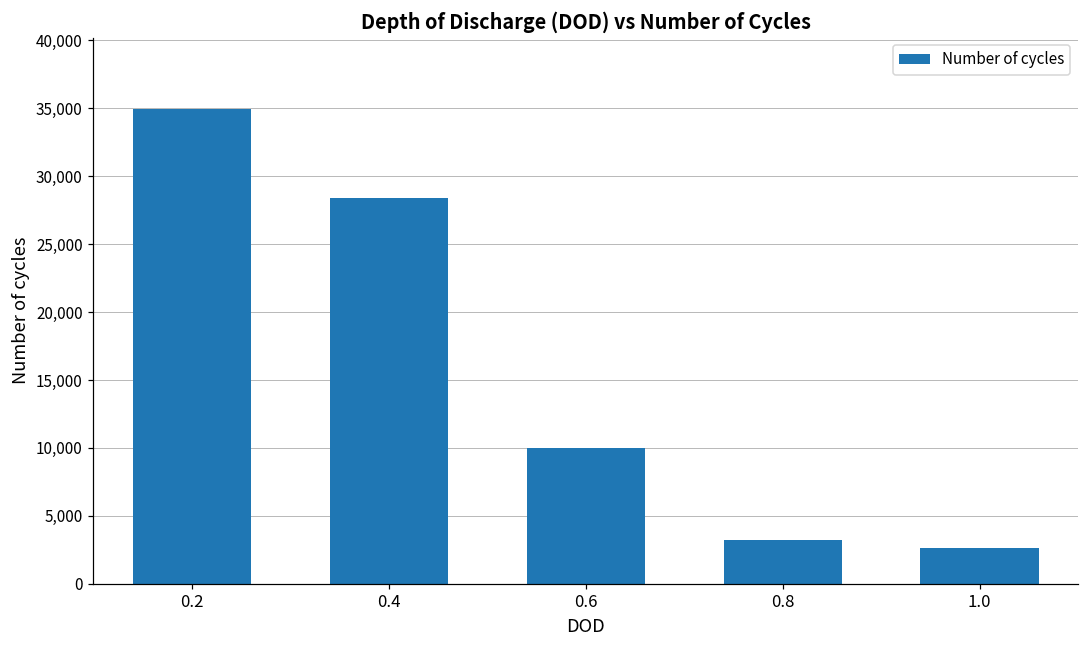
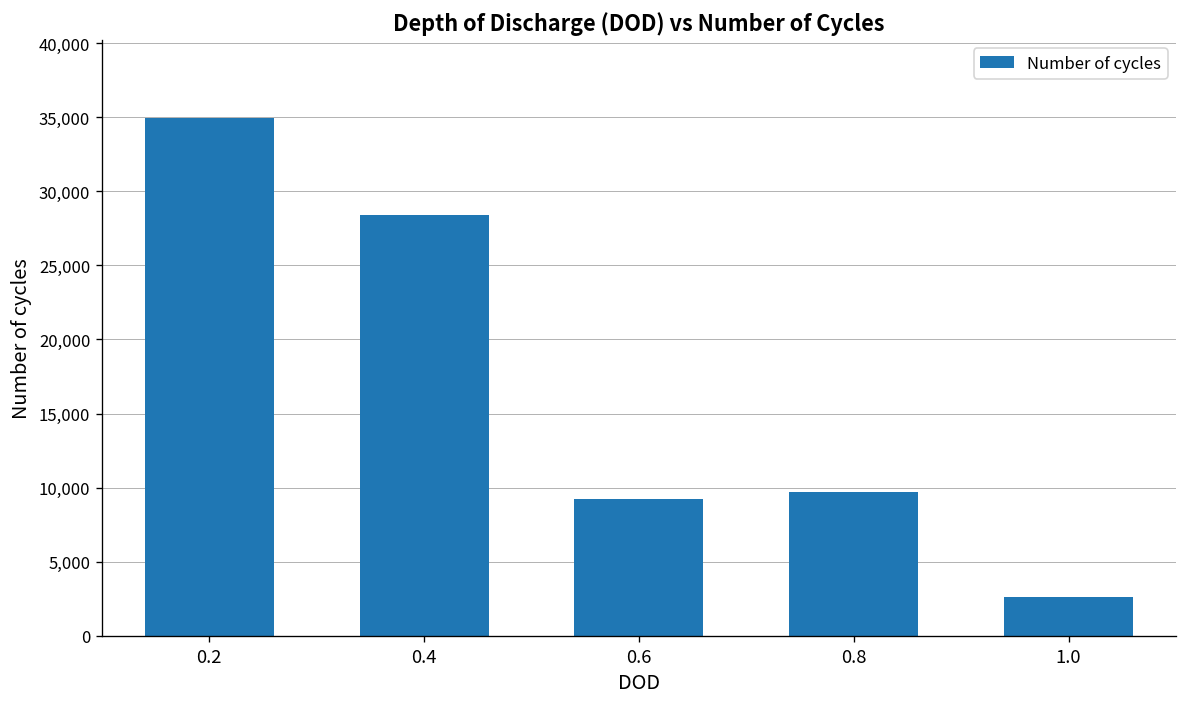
  {
    "0.2": "35,000",
    "0.4": "28,400",
-   "0.6": "10,000",
-   "0.8": "3,200",
+   "0.6": "9,300",
+   "0.8": "9,700",
    "1.0": "2,600"
  }
